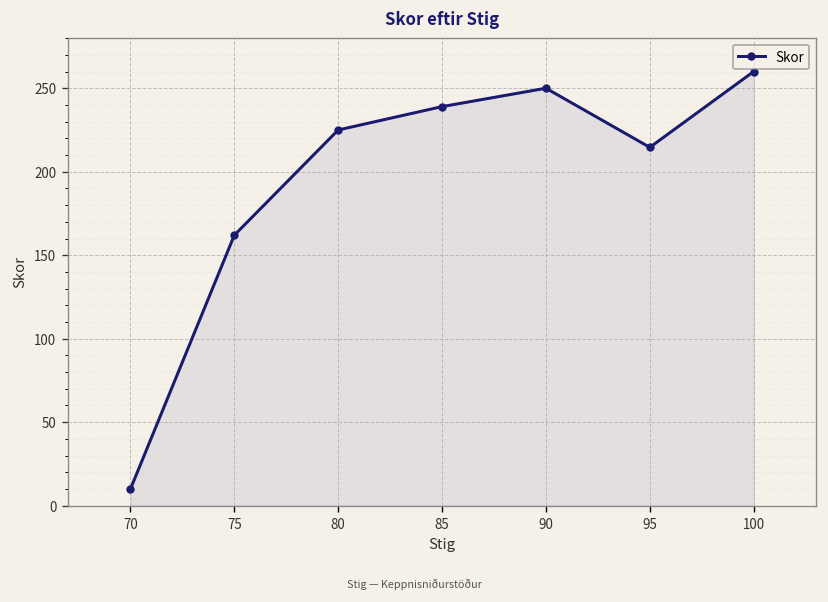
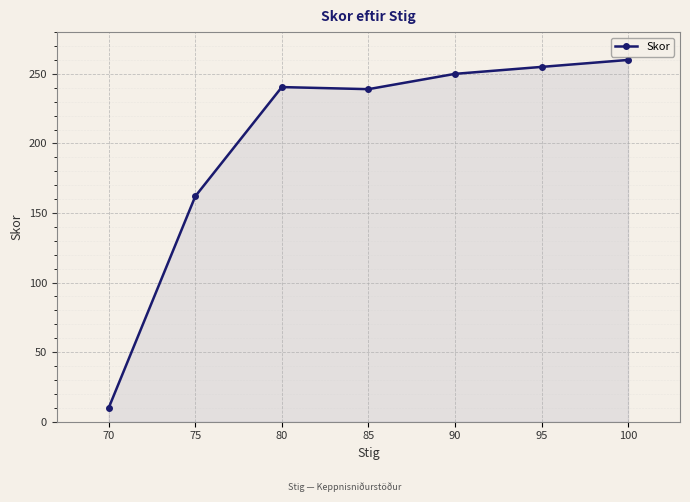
  {
    "70": 10,
    "75": 162,
-   "80": 225,
+   "80": 241,
    "85": 239,
    "90": 250,
-   "95": 215,
+   "95": 255,
    "100": 260
  }
